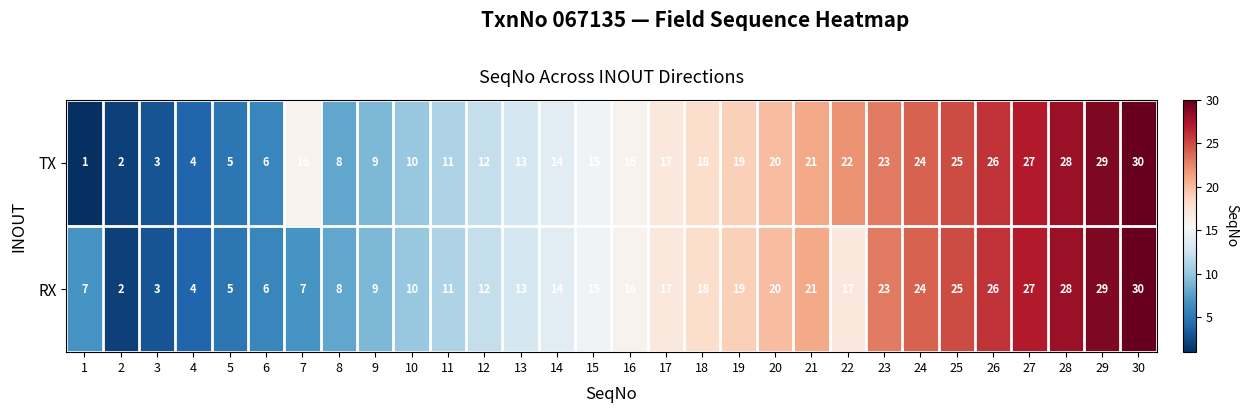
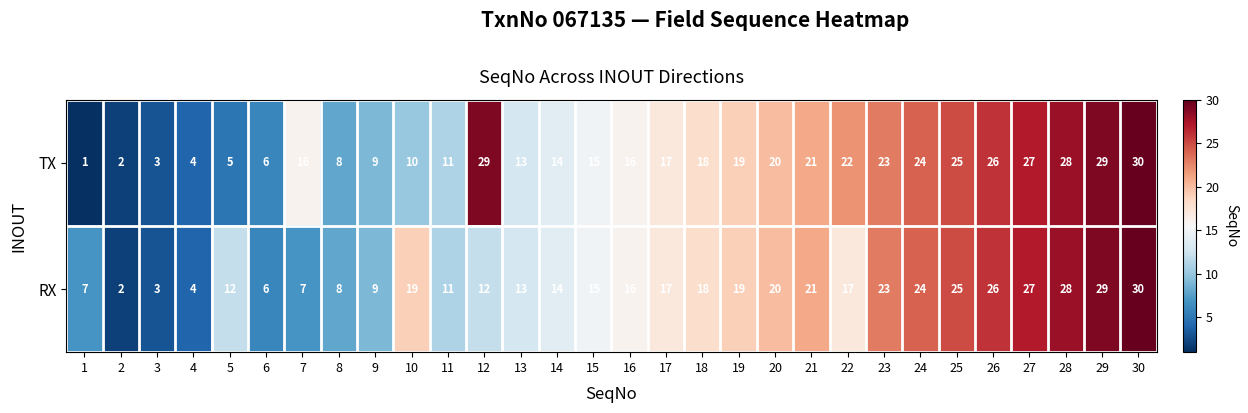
  {
    "TX": {
      "1": 1,
      "2": 2,
      "3": 3,
      "4": 4,
      "5": 5,
      "6": 6,
      "8": 8,
      "9": 9,
      "10": 10,
      "11": 11,
-     "12": 12,
+     "12": 29,
      "18": 18,
      "19": 19,
      "20": 20,
      "21": 21,
      "22": 22,
      "23": 23,
      "24": 24,
      "25": 25,
      "26": 26,
      "27": 27,
      "28": 28,
      "29": 29,
      "30": 30
    },
    "RX": {
      "1": 7,
      "2": 2,
      "3": 3,
      "4": 4,
-     "5": 5,
+     "5": 12,
      "6": 6,
      "7": 7,
      "8": 8,
      "9": 9,
-     "10": 10,
+     "10": 19,
      "11": 11,
      "12": 12,
      "18": 18,
      "19": 19,
      "20": 20,
      "21": 21,
      "23": 23,
      "24": 24,
      "25": 25,
      "26": 26,
      "27": 27,
      "28": 28,
      "29": 29,
      "30": 30
    }
  }
